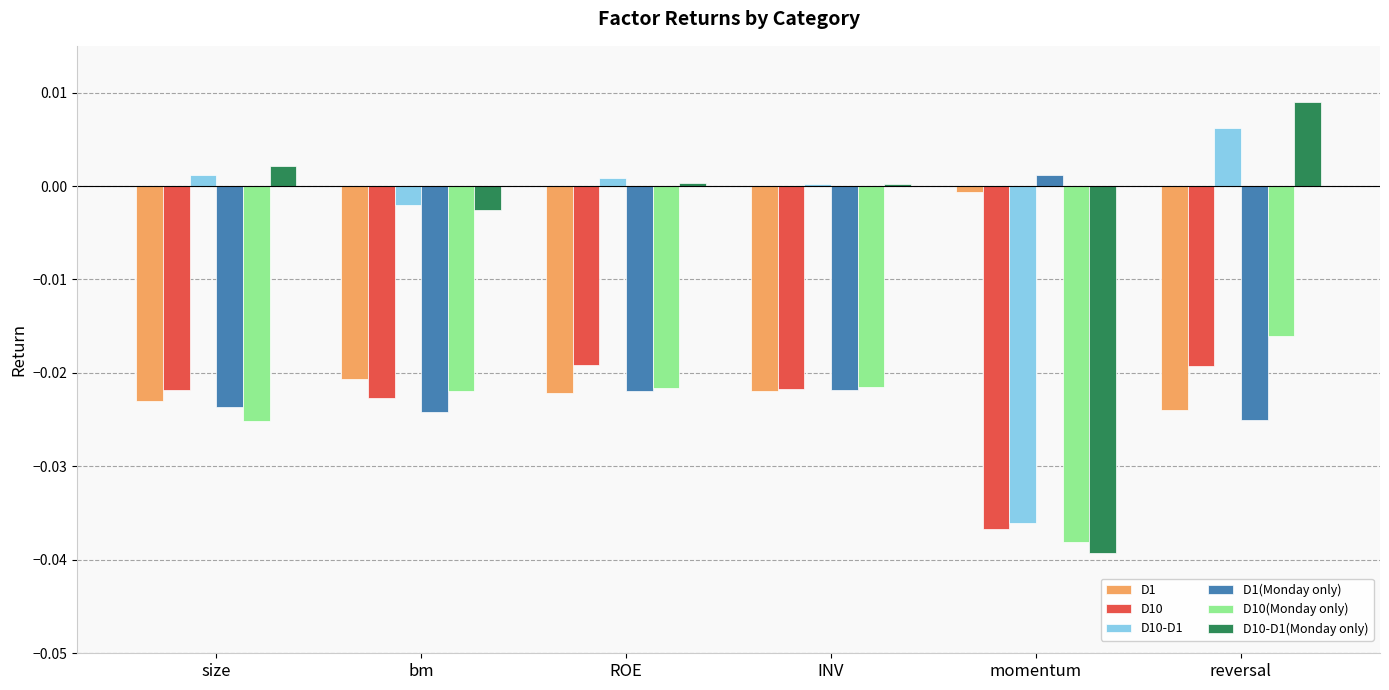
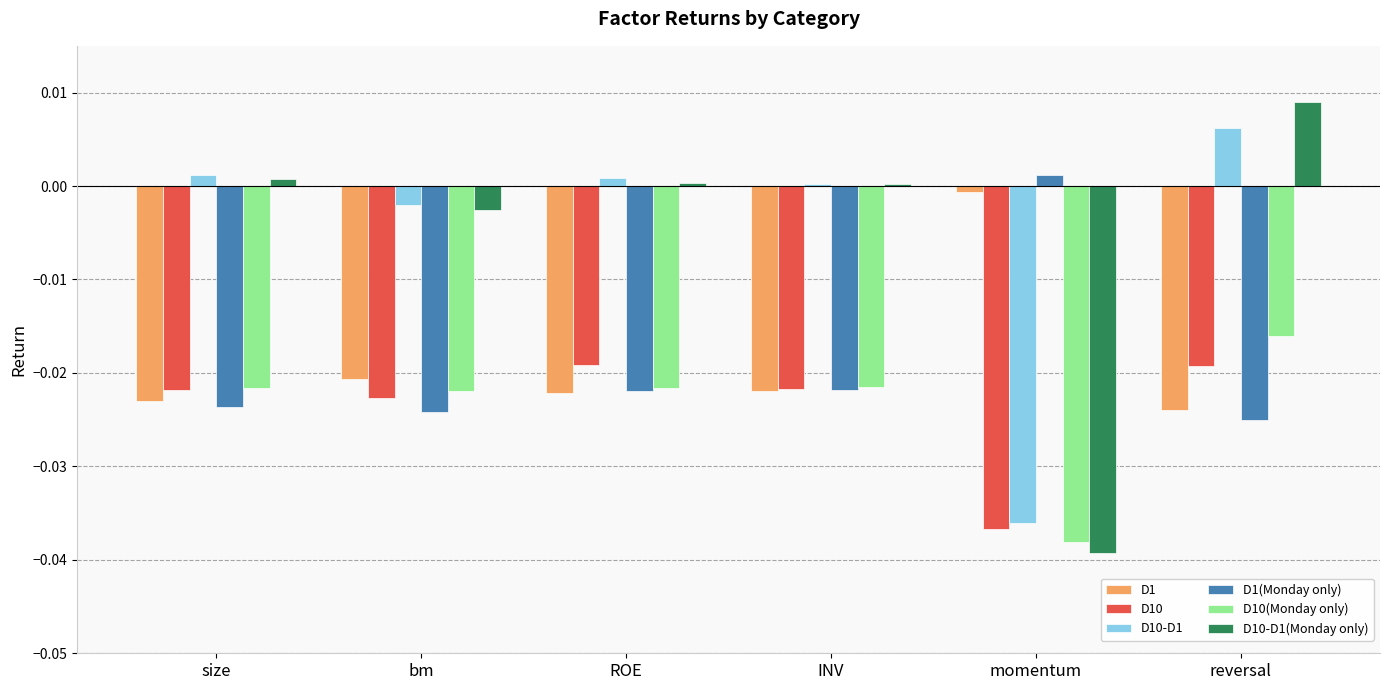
  {
    "D1": {
      "size": -0.023,
      "bm": -0.021,
      "ROE": -0.022,
      "INV": -0.022,
      "momentum": -0.001,
      "reversal": -0.024
    },
    "D10": {
      "size": -0.022,
      "bm": -0.023,
      "ROE": -0.019,
      "INV": -0.022,
      "momentum": -0.037,
      "reversal": -0.019
    },
    "D10-D1": {
      "size": 0.001,
      "bm": -0.002,
      "ROE": 0.001,
      "momentum": -0.036,
      "reversal": 0.006
    },
    "D1(Monday only)": {
      "size": -0.024,
      "bm": -0.024,
      "ROE": -0.022,
      "INV": -0.022,
      "momentum": 0.001,
      "reversal": -0.025
    },
    "D10(Monday only)": {
-     "size": -0.025,
+     "size": -0.022,
      "bm": -0.022,
      "ROE": -0.022,
      "INV": -0.022,
      "momentum": -0.038,
      "reversal": -0.016
    },
    "D10-D1(Monday only)": {
-     "size": 0.002,
+     "size": 0.001,
      "bm": -0.003,
      "ROE": 0.000,
      "momentum": -0.039,
      "reversal": 0.009
    }
  }
